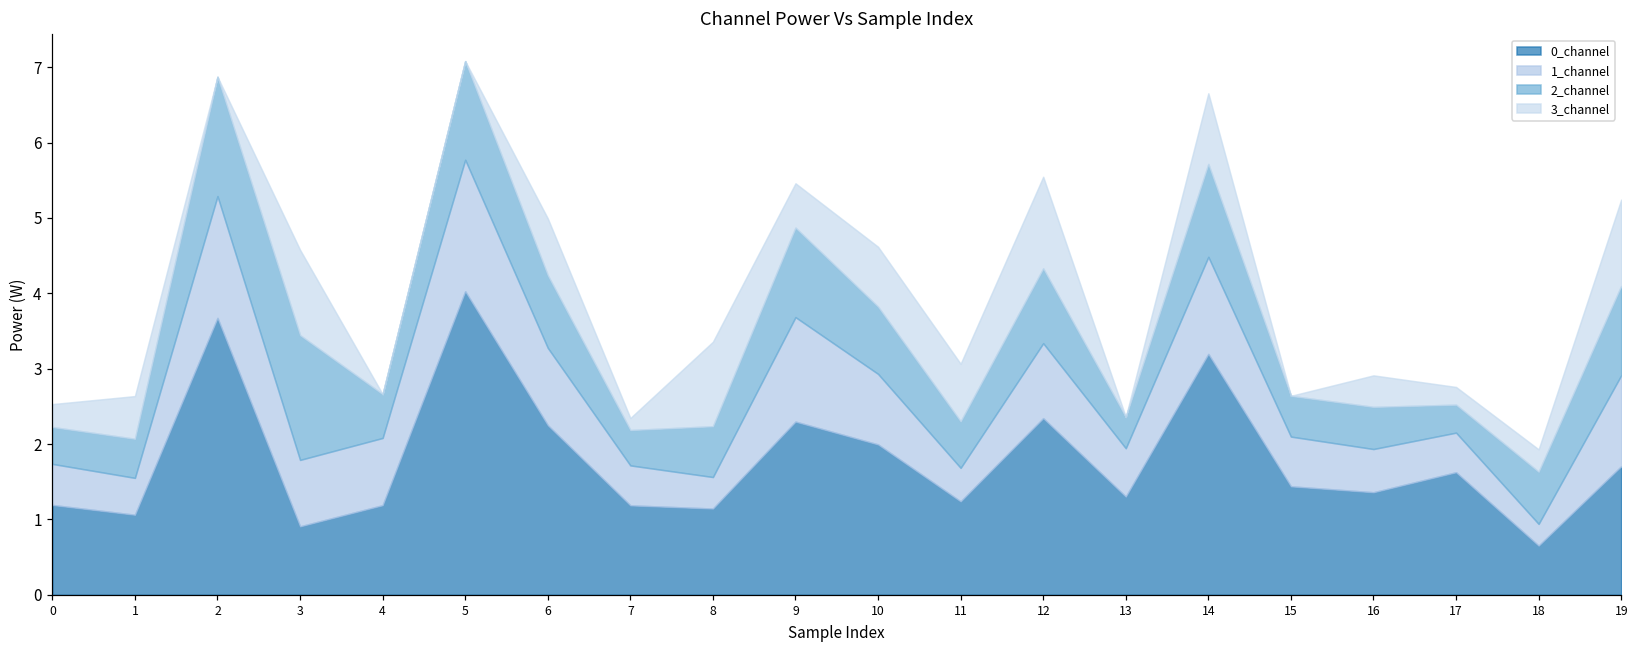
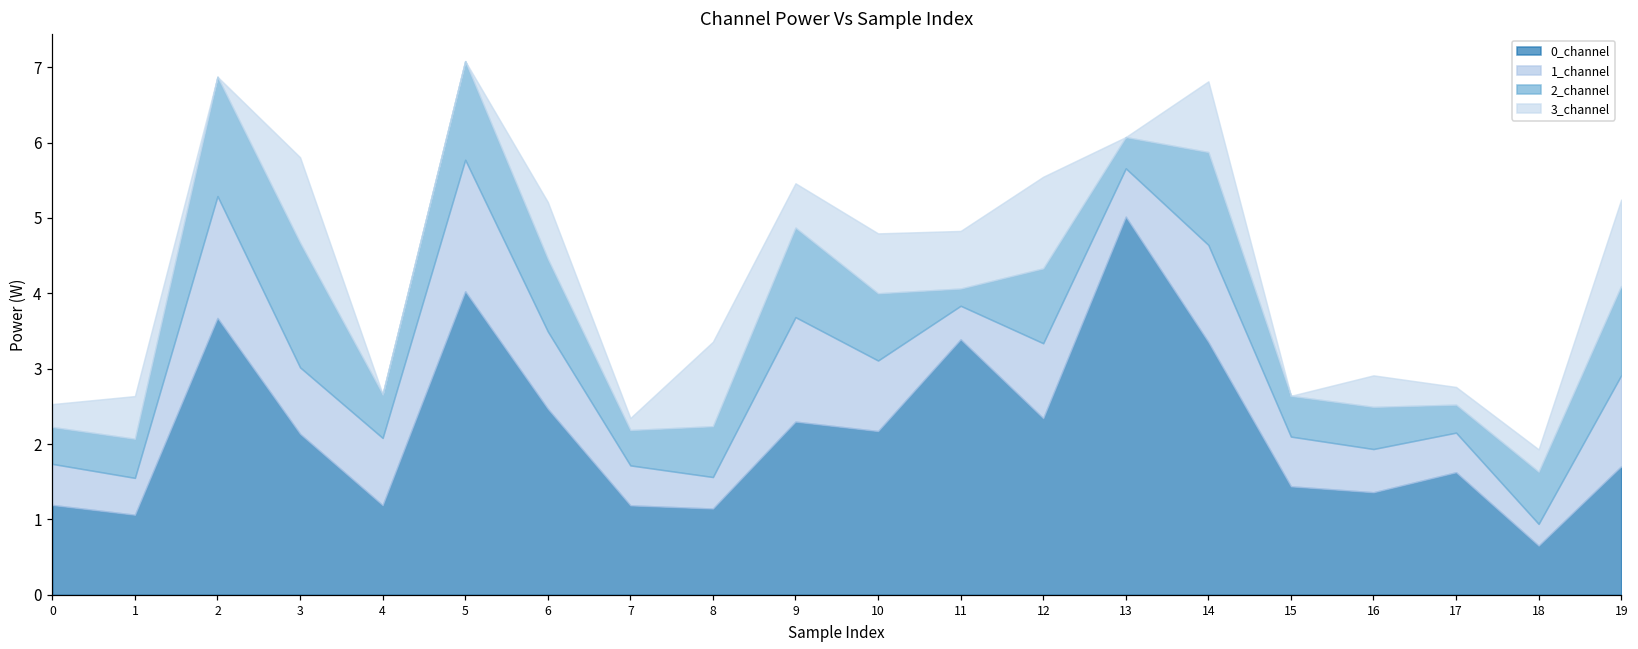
  {
    "0_channel": {
      "0": 1.2,
      "1": 1.1,
      "2": 3.7,
-     "3": 0.9,
+     "3": 2.1,
      "4": 1.2,
      "5": 4.0,
-     "6": 2.2,
+     "6": 2.5,
      "7": 1.2,
      "8": 1.1,
      "9": 2.3,
-     "10": 2.0,
-     "11": 1.2,
+     "10": 2.2,
+     "11": 3.4,
      "12": 2.3,
-     "13": 1.3,
-     "14": 3.2,
+     "13": 5.0,
+     "14": 3.4,
      "15": 1.4,
      "16": 1.4,
      "17": 1.6,
      "18": 0.7,
      "19": 1.7
    },
    "2_channel": {
      "0": 0.5,
      "1": 0.5,
      "3": 1.7,
      "6": 1.0,
      "7": 0.5,
      "8": 0.7,
      "9": 1.2,
      "10": 0.9,
-     "11": 0.6,
+     "11": 0.2,
      "12": 1.0,
      "14": 1.2,
      "16": 0.6,
      "17": 0.4,
      "18": 0.7,
      "19": 1.2
    }
  }
